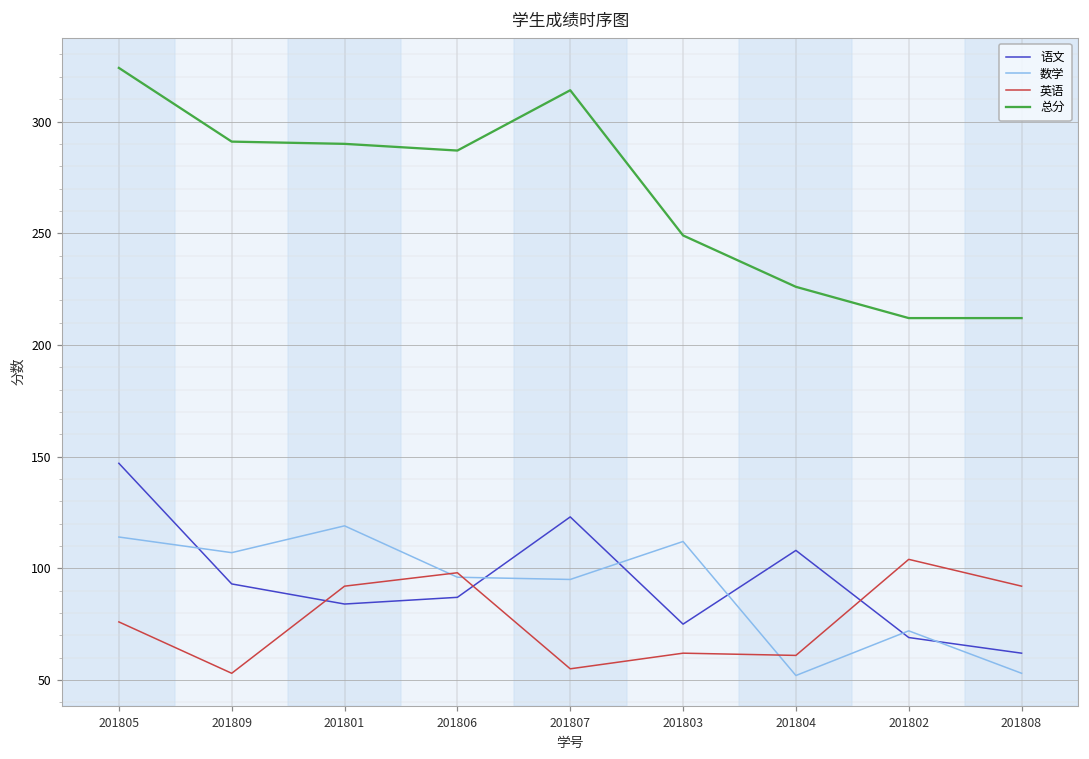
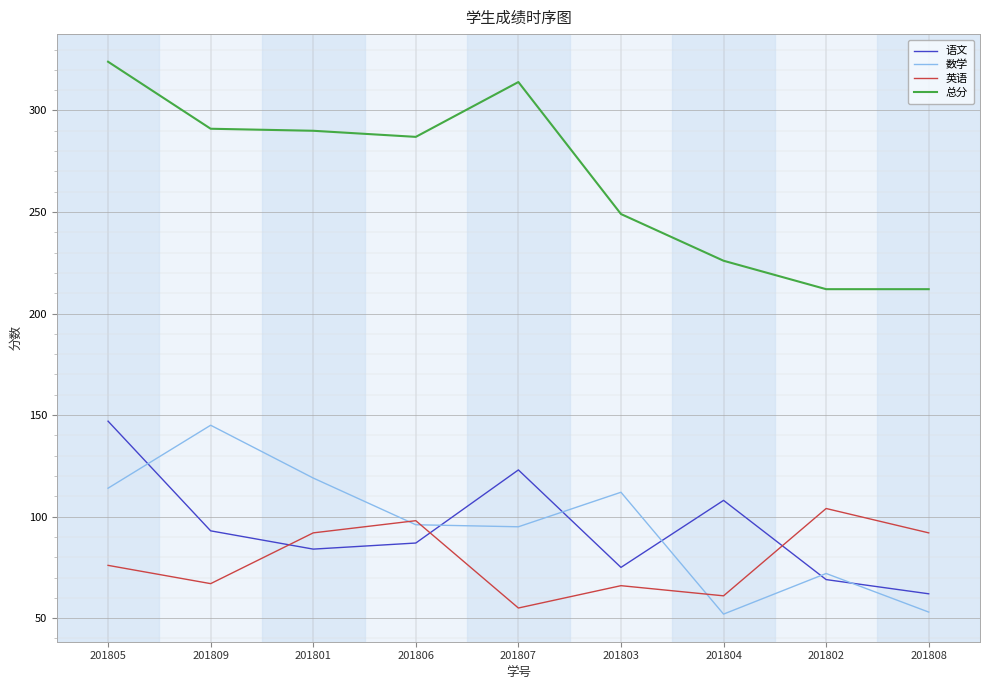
  {
    "语文": {
      "201805": 147,
      "201809": 93,
      "201801": 84,
      "201806": 87,
      "201807": 123,
      "201803": 75,
      "201804": 108,
      "201802": 69,
      "201808": 62
    },
    "数学": {
      "201805": 114,
-     "201809": 107,
+     "201809": 145,
      "201801": 119,
      "201806": 96,
      "201807": 95,
      "201803": 112,
      "201804": 52,
      "201802": 72,
      "201808": 53
    },
    "英语": {
      "201805": 76,
-     "201809": 53,
+     "201809": 67,
      "201801": 92,
      "201806": 98,
      "201807": 55,
-     "201803": 62,
+     "201803": 66,
      "201804": 61,
      "201802": 104,
      "201808": 92
    },
    "总分": {
      "201805": 324,
      "201809": 291,
      "201801": 290,
      "201806": 287,
      "201807": 314,
      "201803": 249,
      "201804": 226,
      "201802": 212,
      "201808": 212
    }
  }
